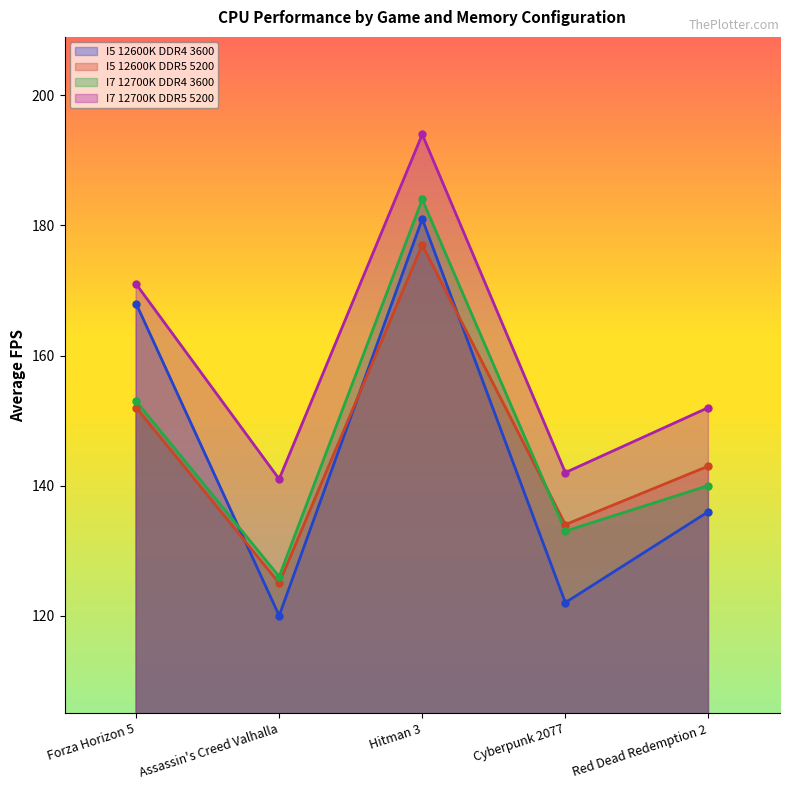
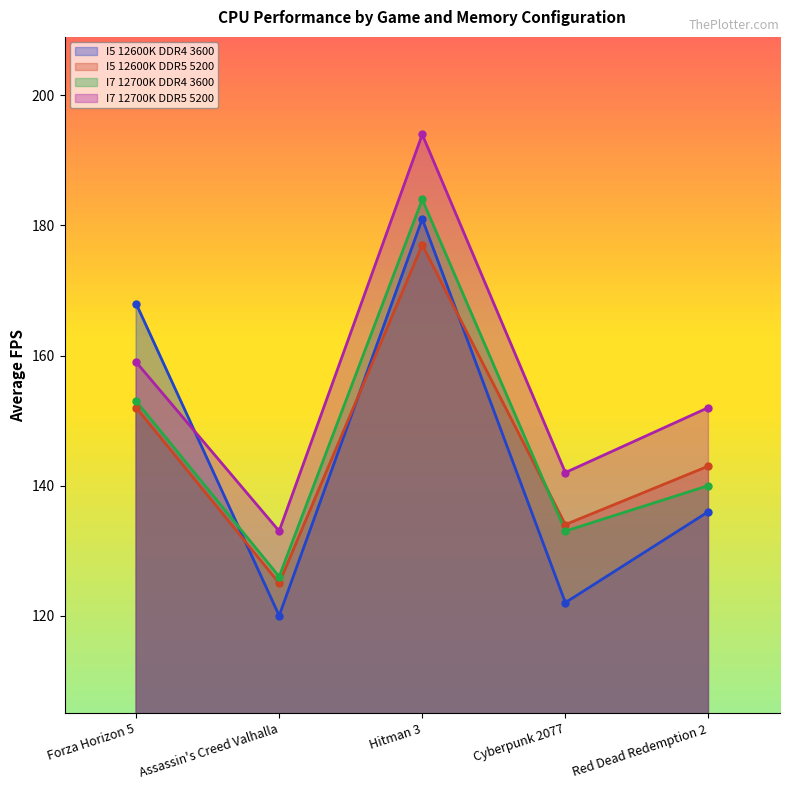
  {
    "I5 12600K DDR4 3600": {
      "Forza Horizon 5": 168,
      "Assassin's Creed Valhalla": 120,
      "Hitman 3": 181,
      "Cyberpunk 2077": 122,
      "Red Dead Redemption 2": 136
    },
    "I5 12600K DDR5 5200": {
      "Forza Horizon 5": 152,
      "Assassin's Creed Valhalla": 125,
      "Hitman 3": 177,
      "Cyberpunk 2077": 134,
      "Red Dead Redemption 2": 143
    },
    "I7 12700K DDR4 3600": {
      "Forza Horizon 5": 153,
      "Assassin's Creed Valhalla": 126,
      "Hitman 3": 184,
      "Cyberpunk 2077": 133,
      "Red Dead Redemption 2": 140
    },
    "I7 12700K DDR5 5200": {
-     "Forza Horizon 5": 171,
-     "Assassin's Creed Valhalla": 141,
+     "Forza Horizon 5": 159,
+     "Assassin's Creed Valhalla": 133,
      "Hitman 3": 194,
      "Cyberpunk 2077": 142,
      "Red Dead Redemption 2": 152
    }
  }
